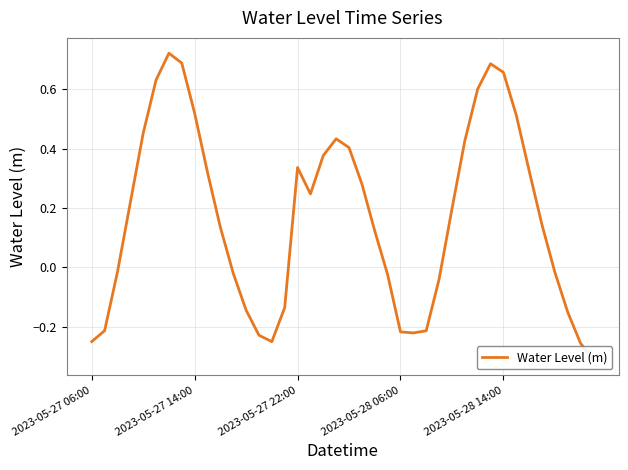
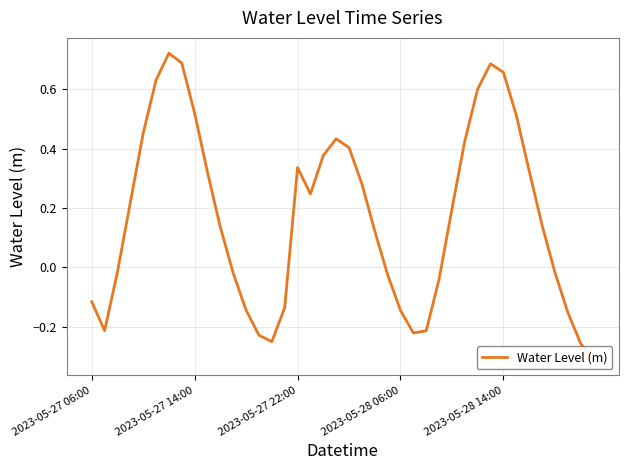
  {
-   "2023-05-27 06:00": -0.25,
+   "2023-05-27 06:00": -0.12,
    "2023-05-27 14:00": 0.52,
    "2023-05-27 22:00": 0.34,
-   "2023-05-28 06:00": -0.22,
+   "2023-05-28 06:00": -0.15,
    "2023-05-28 14:00": 0.66
  }
